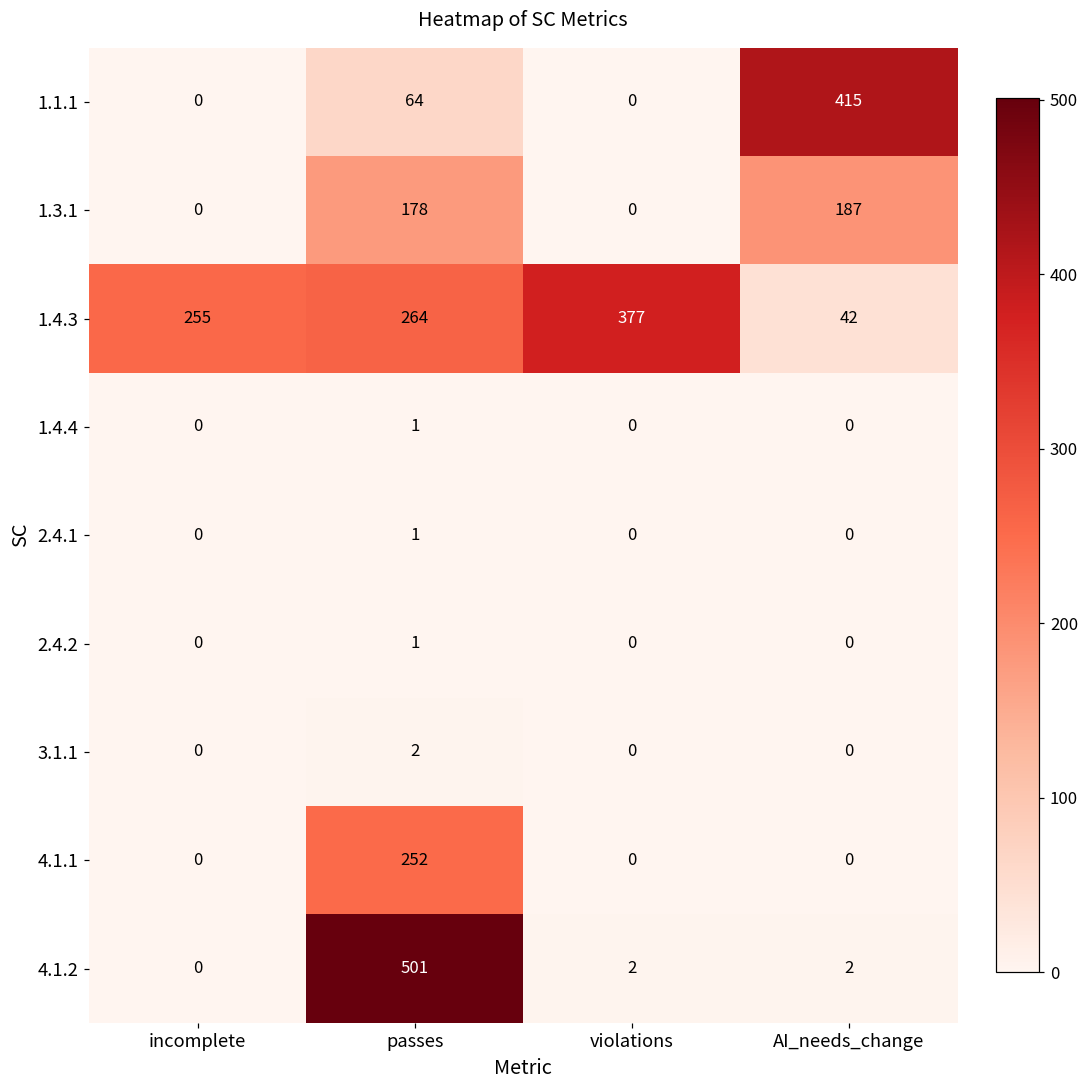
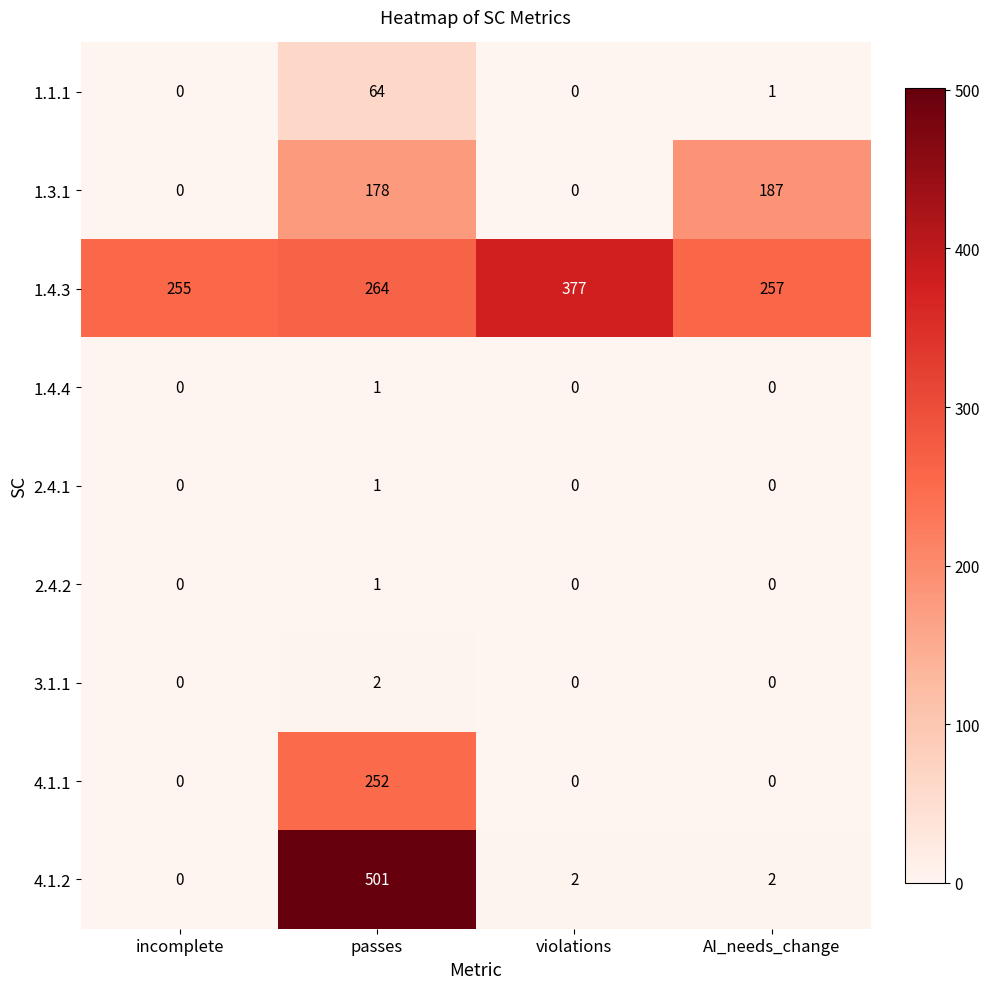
  {
    "1.1.1": {
      "incomplete": 0,
      "passes": 64,
      "violations": 0,
-     "AI_needs_change": 415
+     "AI_needs_change": 1
    },
    "1.3.1": {
      "incomplete": 0,
      "passes": 178,
      "violations": 0,
      "AI_needs_change": 187
    },
    "1.4.3": {
      "incomplete": 255,
      "passes": 264,
      "violations": 377,
-     "AI_needs_change": 42
+     "AI_needs_change": 257
    },
    "1.4.4": {
      "incomplete": 0,
      "passes": 1,
      "violations": 0,
      "AI_needs_change": 0
    },
    "2.4.1": {
      "incomplete": 0,
      "passes": 1,
      "violations": 0,
      "AI_needs_change": 0
    },
    "2.4.2": {
      "incomplete": 0,
      "passes": 1,
      "violations": 0,
      "AI_needs_change": 0
    },
    "3.1.1": {
      "incomplete": 0,
      "passes": 2,
      "violations": 0,
      "AI_needs_change": 0
    },
    "4.1.1": {
      "incomplete": 0,
      "passes": 252,
      "violations": 0,
      "AI_needs_change": 0
    },
    "4.1.2": {
      "incomplete": 0,
      "passes": 501,
      "violations": 2,
      "AI_needs_change": 2
    }
  }
